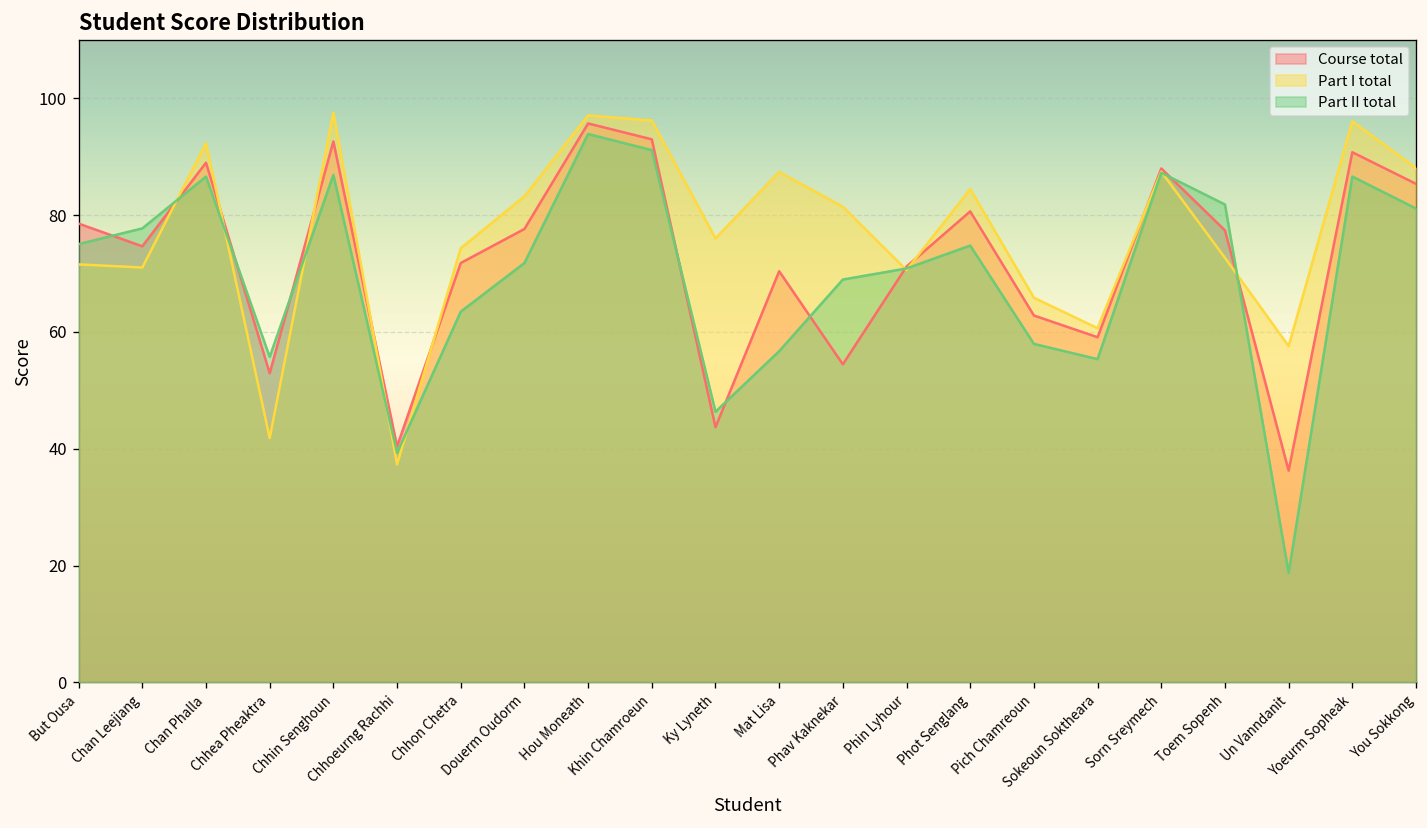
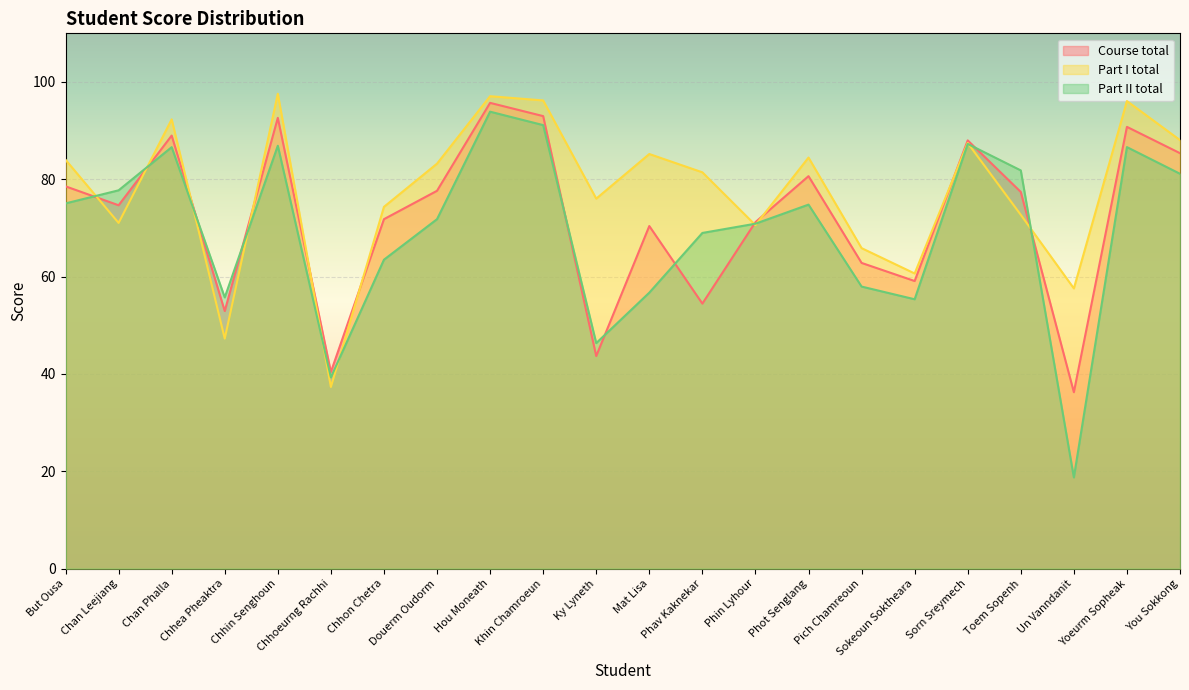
  {
    "Course total": {
      "But Ousa": 79,
      "Chan Leejiang": 75,
      "Chan Phalla": 89,
      "Chhea Pheaktra": 53,
      "Chhin Senghoun": 93,
      "Chhoeurng Rachhi": 40,
      "Chhon Chetra": 72,
      "Douerm Oudorm": 78,
      "Hou Moneath": 96,
      "Khin Chamroeun": 93,
      "Ky Lyneth": 44,
      "Mat Lisa": 70,
      "Phav Kaknekar": 54,
      "Phot Senglang": 81,
      "Pich Chamreoun": 63,
      "Sokeoun Soktheara": 59,
      "Sorn Sreymech": 88,
      "Toem Sopenh": 77,
      "Un Vanndanit": 36,
      "Yoeurm Sopheak": 91,
      "You Sokkong": 85
    },
    "Part I total": {
-     "But Ousa": 72,
+     "But Ousa": 84,
      "Chan Leejiang": 71,
      "Chan Phalla": 92,
-     "Chhea Pheaktra": 42,
+     "Chhea Pheaktra": 47,
      "Chhin Senghoun": 98,
      "Chhoeurng Rachhi": 37,
      "Chhon Chetra": 74,
      "Douerm Oudorm": 83,
      "Hou Moneath": 97,
      "Khin Chamroeun": 96,
      "Ky Lyneth": 76,
-     "Mat Lisa": 87,
+     "Mat Lisa": 85,
      "Phav Kaknekar": 81,
      "Phot Senglang": 84,
      "Pich Chamreoun": 66,
      "Sokeoun Soktheara": 61,
      "Toem Sopenh": 73,
      "Un Vanndanit": 58,
      "You Sokkong": 88
    },
    "Part II total": {
      "But Ousa": 75,
      "Chan Leejiang": 78,
      "Chan Phalla": 87,
      "Chhea Pheaktra": 56,
      "Chhin Senghoun": 87,
      "Chhoeurng Rachhi": 39,
      "Chhon Chetra": 63,
      "Douerm Oudorm": 72,
      "Hou Moneath": 94,
      "Khin Chamroeun": 91,
      "Ky Lyneth": 46,
      "Mat Lisa": 57,
      "Phav Kaknekar": 69,
      "Phot Senglang": 75,
      "Pich Chamreoun": 58,
      "Sokeoun Soktheara": 55,
      "Toem Sopenh": 82,
      "Un Vanndanit": 19,
      "Yoeurm Sopheak": 87,
      "You Sokkong": 81
    }
  }
